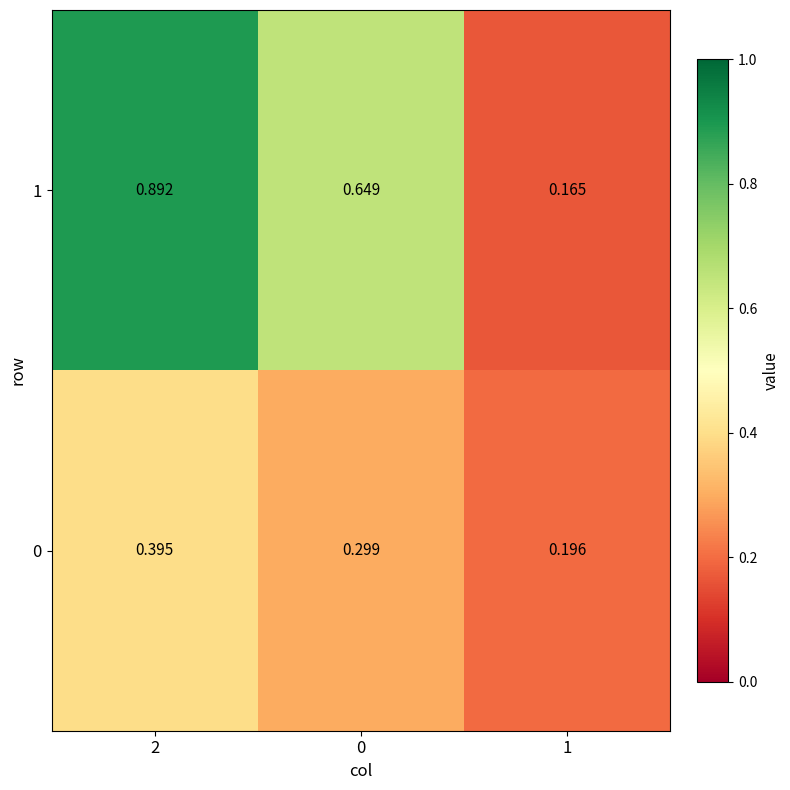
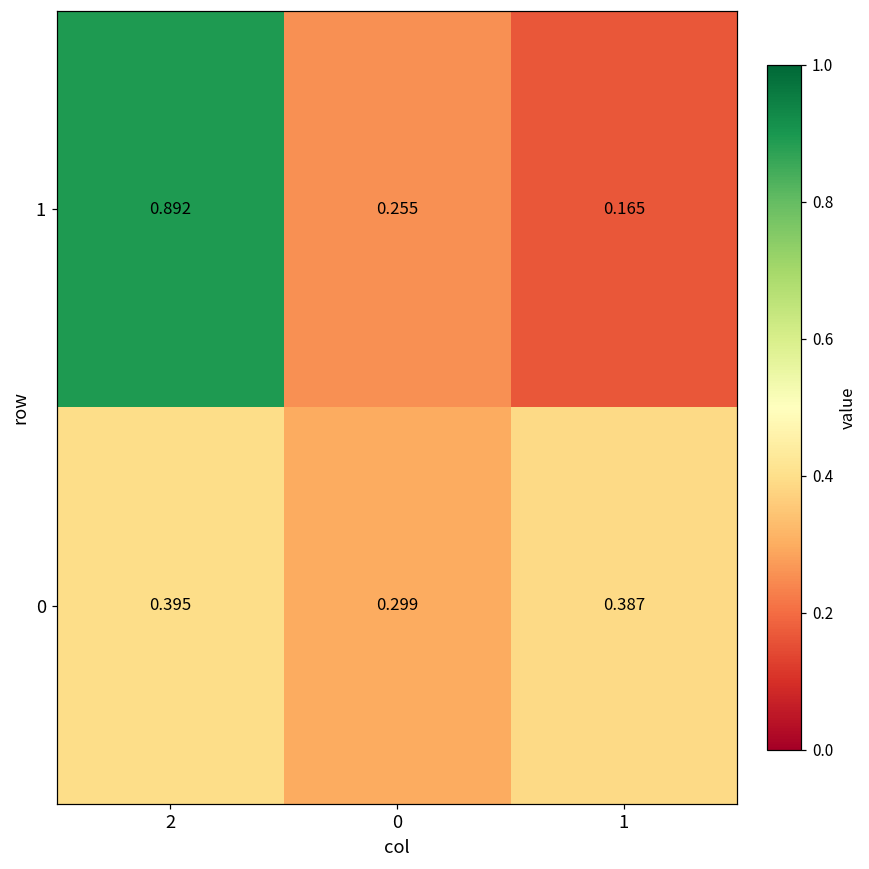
  {
    "1": {
      "2": 0.892,
-     "0": 0.649,
+     "0": 0.255,
      "1": 0.165
    },
    "0": {
      "2": 0.395,
      "0": 0.299,
-     "1": 0.196
+     "1": 0.387
    }
  }
